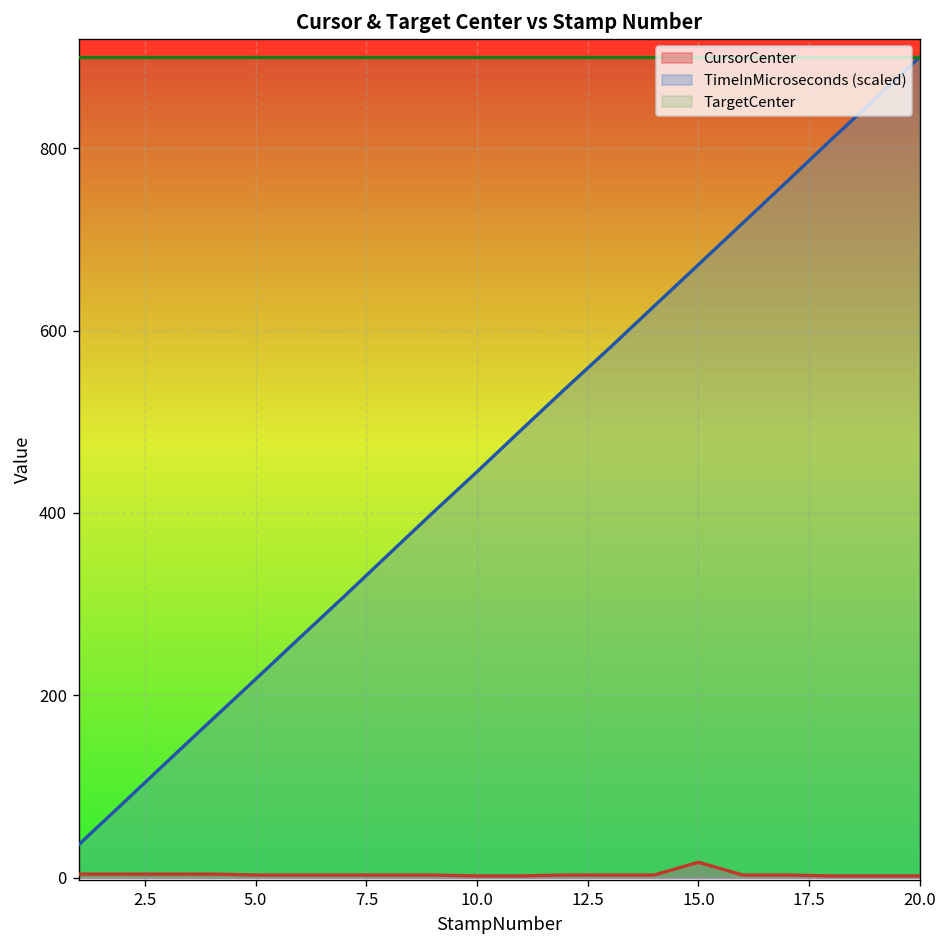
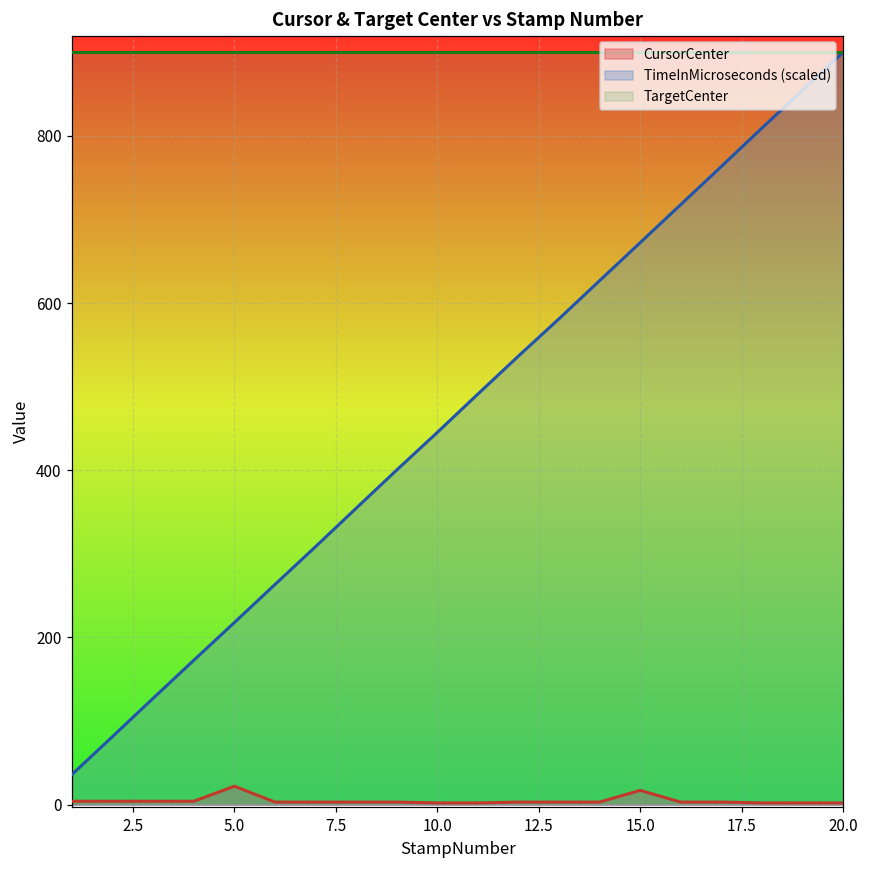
  {
    "CursorCenter": {
-     "5.0": 0,
+     "5.0": 20,
      "10.0": 0,
      "15.0": 20,
      "20.0": 0
    }
  }
